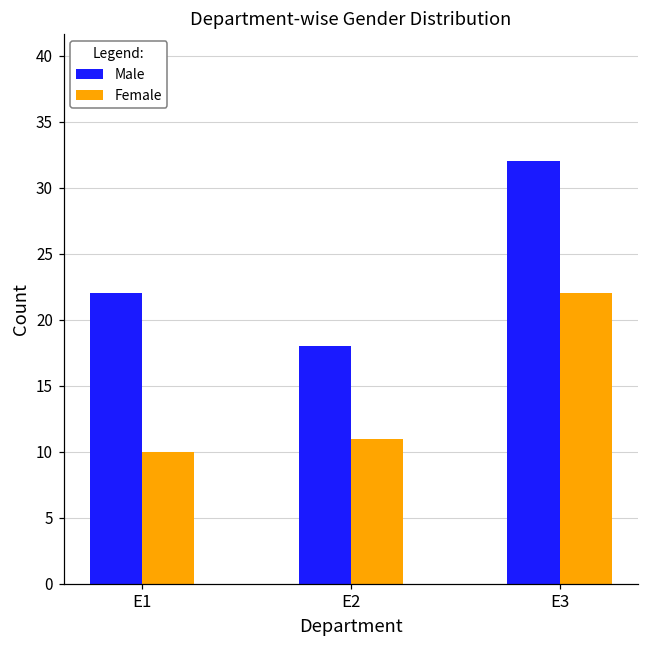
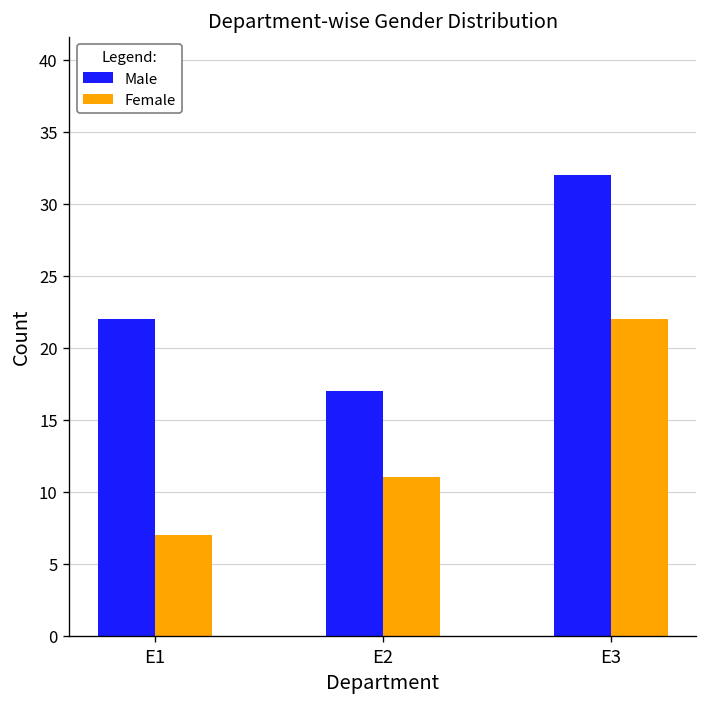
  {
    "Male": {
      "E1": 22,
-     "E2": 18,
+     "E2": 17,
      "E3": 32
    },
    "Female": {
-     "E1": 10,
+     "E1": 7,
      "E2": 11,
      "E3": 22
    }
  }
